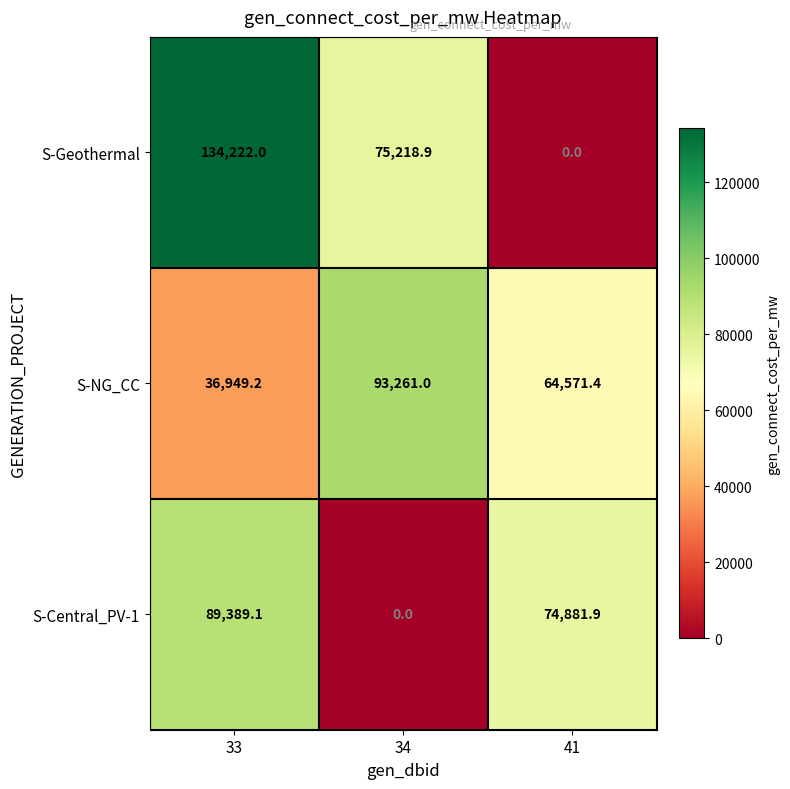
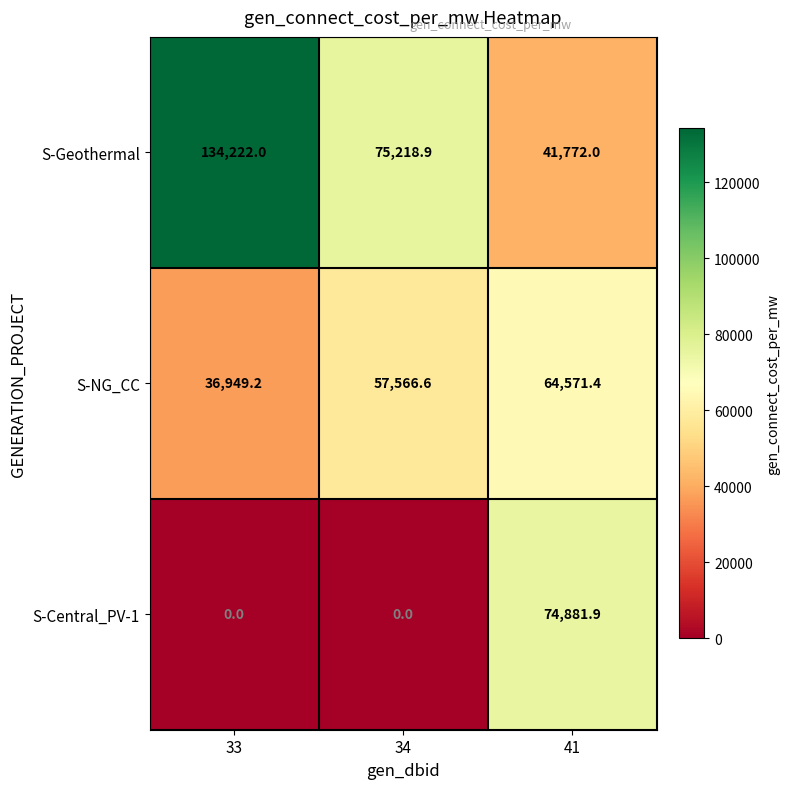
  {
    "S-Geothermal": {
      "33": "134,222.0",
      "34": "75,218.9",
-     "41": "0.0"
+     "41": "41,772.0"
    },
    "S-NG_CC": {
      "33": "36,949.2",
-     "34": "93,261.0",
+     "34": "57,566.6",
      "41": "64,571.4"
    },
    "S-Central_PV-1": {
-     "33": "89,389.1",
+     "33": "0.0",
      "34": "0.0",
      "41": "74,881.9"
    }
  }
